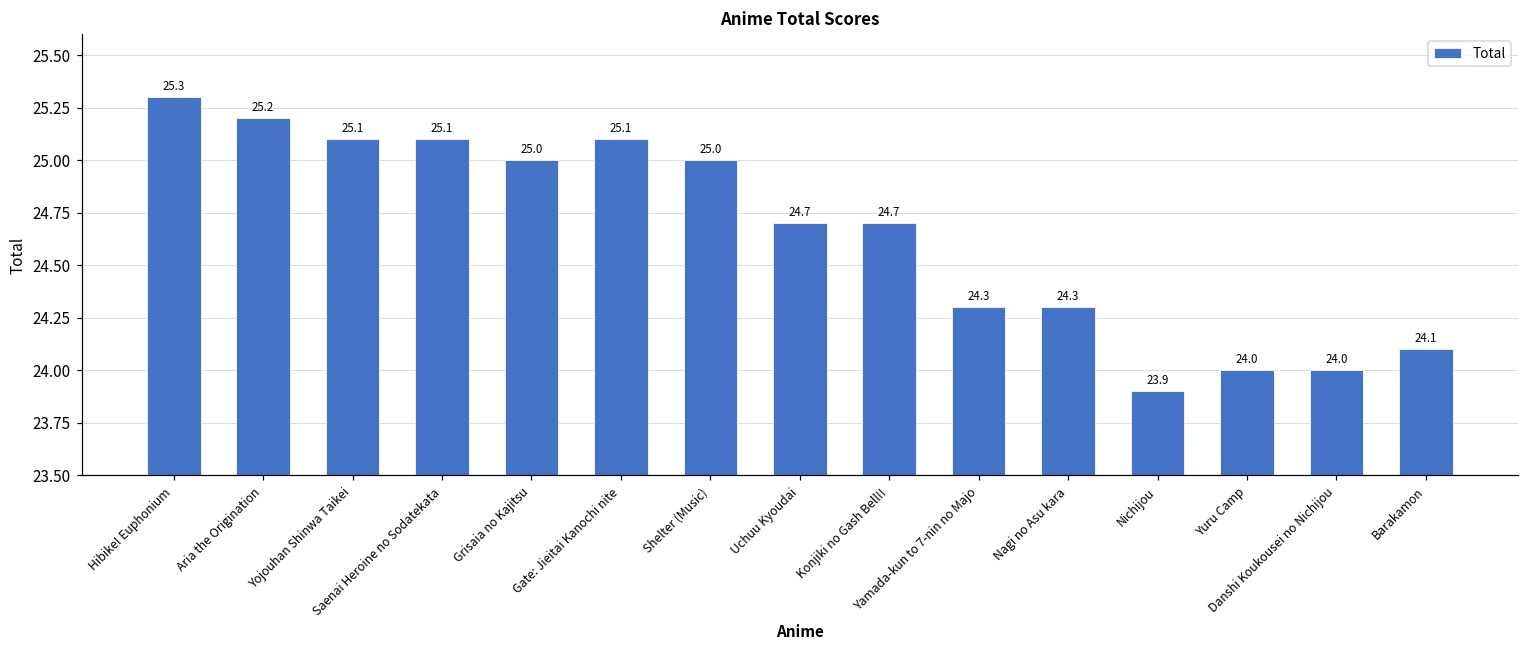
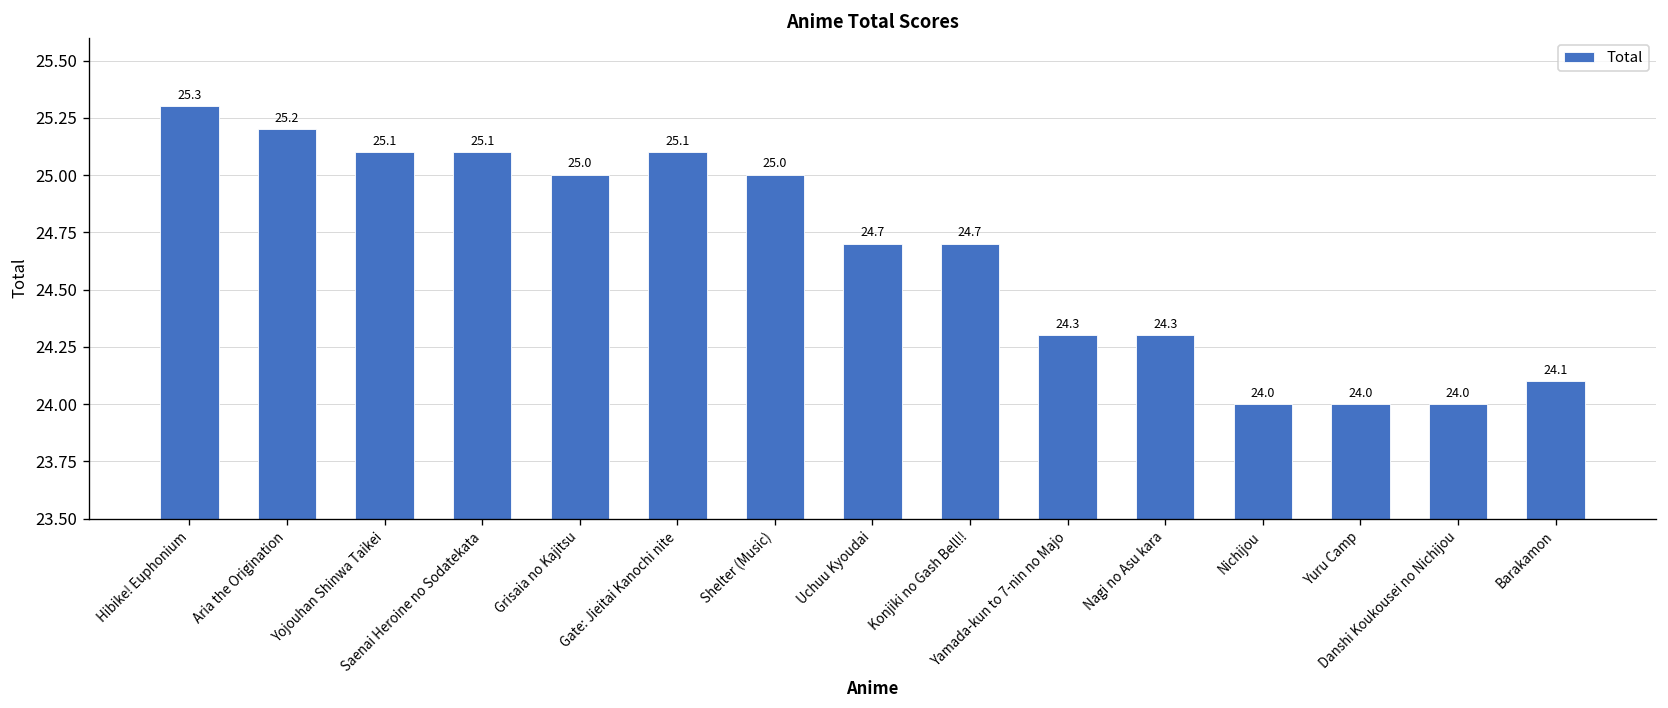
  {
    "Hibike! Euphonium": 25.3,
    "Aria the Origination": 25.2,
    "Yojouhan Shinwa Taikei": 25.1,
    "Saenai Heroine no Sodatekata": 25.1,
    "Grisaia no Kajitsu": 25.0,
    "Gate: Jieitai Kanochi nite": 25.1,
    "Shelter (Music)": 25.0,
    "Uchuu Kyoudai": 24.7,
    "Konjiki no Gash Bell!!": 24.7,
    "Yamada-kun to 7-nin no Majo": 24.3,
    "Nagi no Asu kara": 24.3,
-   "Nichijou": 23.9,
+   "Nichijou": 24.0,
    "Yuru Camp": 24.0,
    "Danshi Koukousei no Nichijou": 24.0,
    "Barakamon": 24.1
  }
